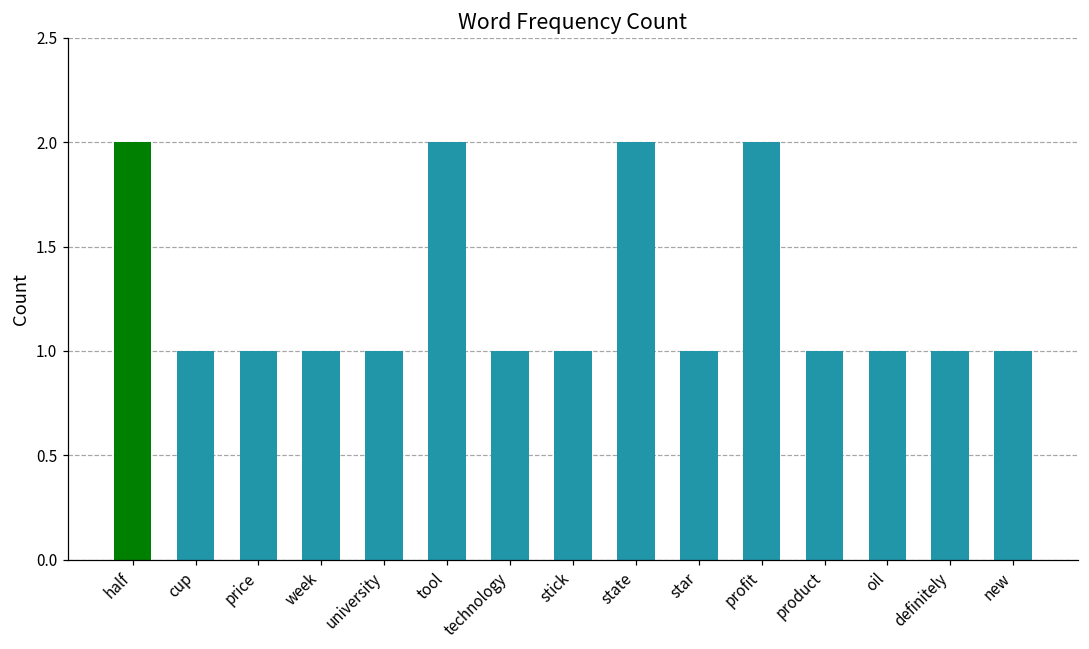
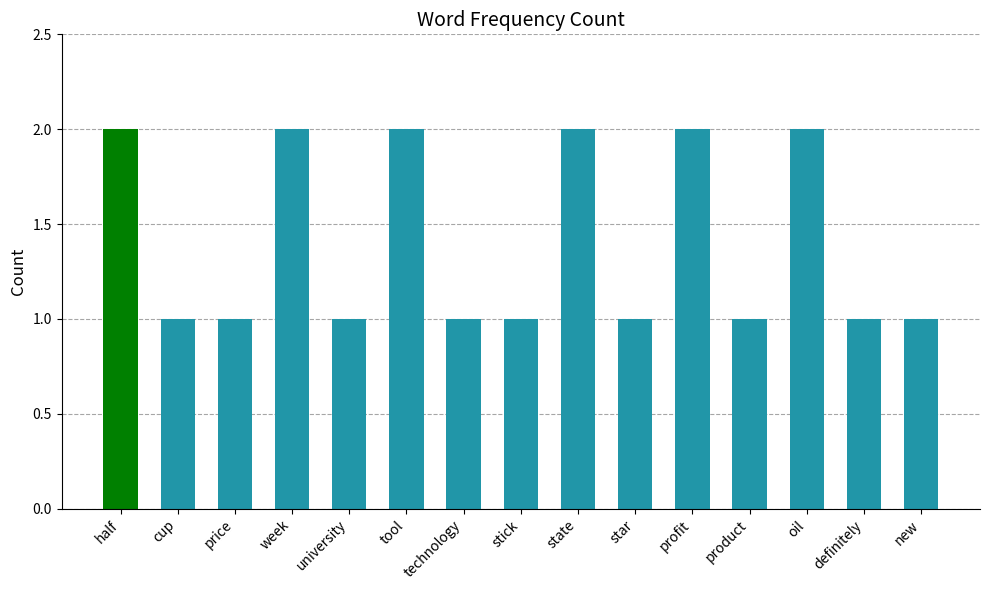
  {
    "half": 2,
    "cup": 1,
    "price": 1,
-   "week": 1,
+   "week": 2,
    "university": 1,
    "tool": 2,
    "technology": 1,
    "stick": 1,
    "state": 2,
    "star": 1,
    "profit": 2,
    "product": 1,
-   "oil": 1,
+   "oil": 2,
    "definitely": 1,
    "new": 1
  }
